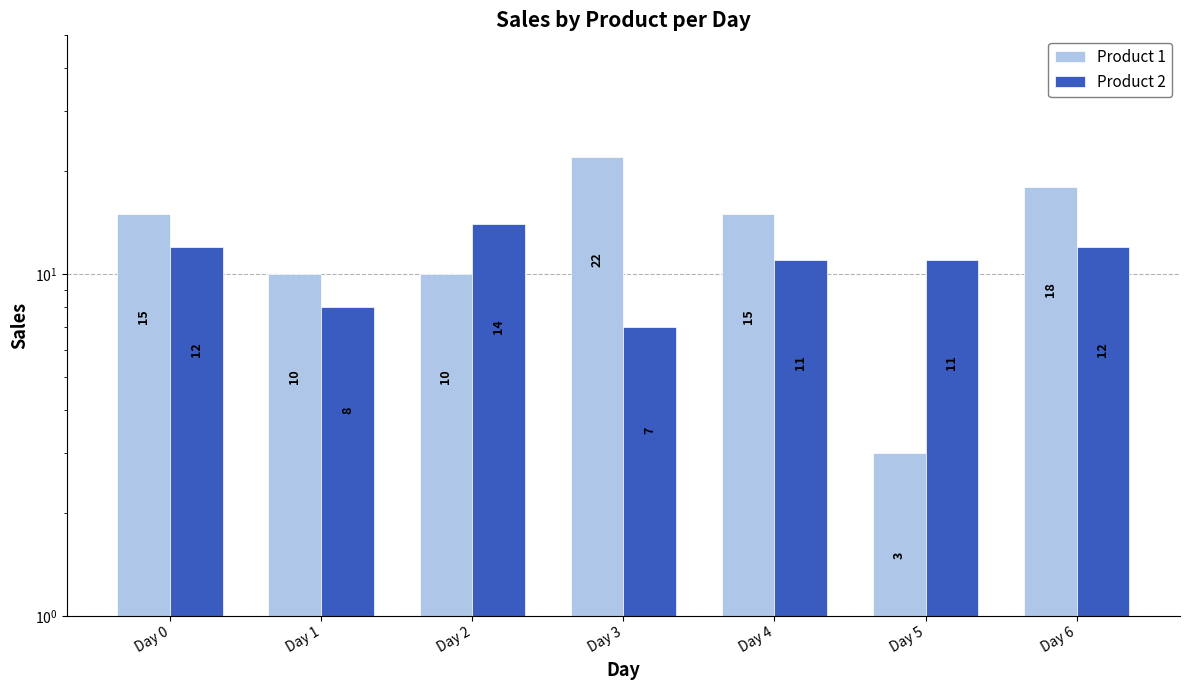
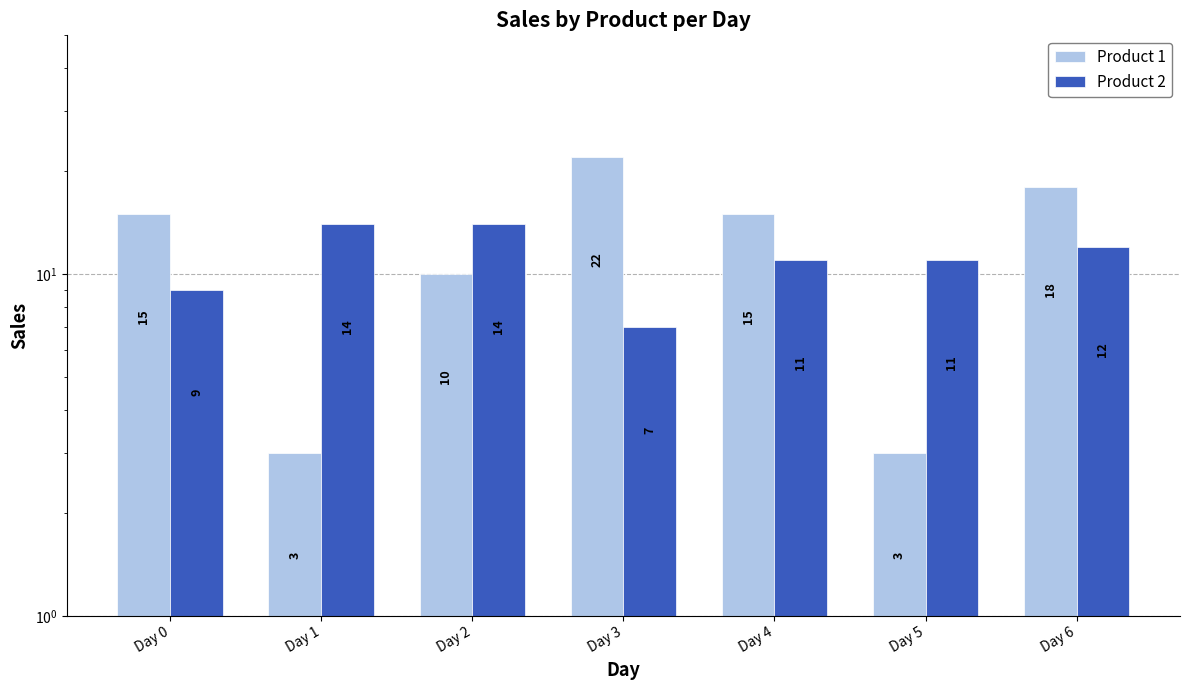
  {
    "Product 1": {
      "Day 0": 15,
-     "Day 1": 10,
+     "Day 1": 3,
      "Day 2": 10,
      "Day 3": 22,
      "Day 4": 15,
      "Day 5": 3,
      "Day 6": 18
    },
    "Product 2": {
-     "Day 0": 12,
-     "Day 1": 8,
+     "Day 0": 9,
+     "Day 1": 14,
      "Day 2": 14,
      "Day 3": 7,
      "Day 4": 11,
      "Day 5": 11,
      "Day 6": 12
    }
  }
